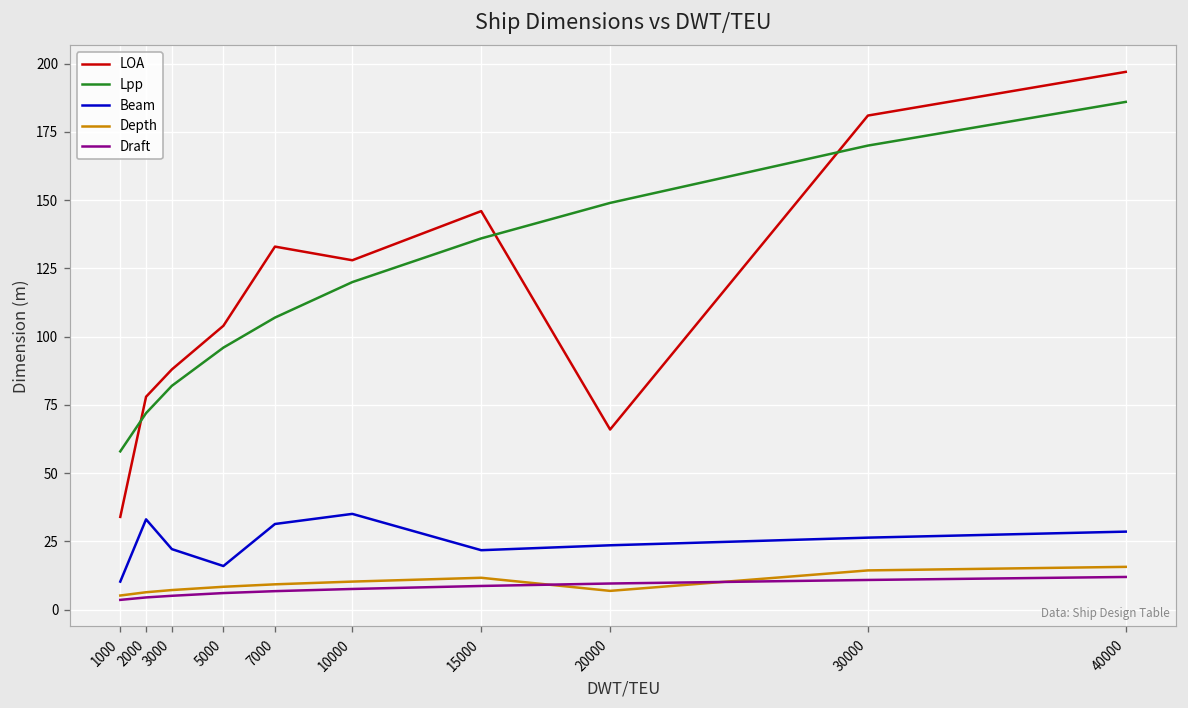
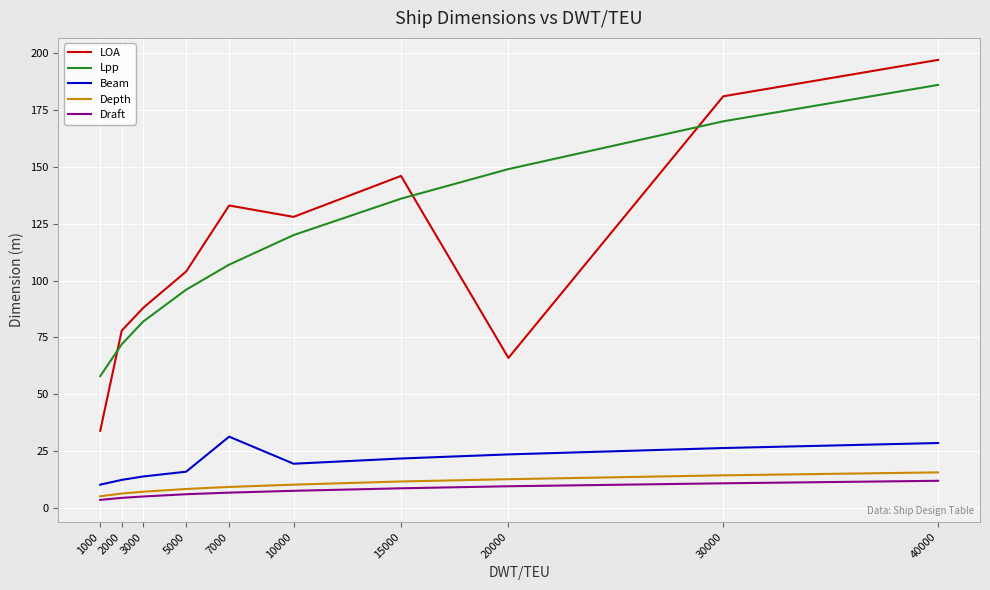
  {
    "LOA": {
      "1000": 34,
      "2000": 78,
      "3000": 88,
      "5000": 104,
      "7000": 133,
      "10000": 128,
      "15000": 146,
      "20000": 66,
      "30000": 181,
      "40000": 197
    },
    "Lpp": {
      "1000": 58,
      "2000": 72,
      "3000": 82,
      "5000": 96,
      "7000": 107,
      "10000": 120,
      "15000": 136,
      "20000": 149,
      "30000": 170,
      "40000": 186
    },
    "Beam": {
      "1000": 10,
-     "2000": 33,
-     "3000": 22,
+     "2000": 12,
+     "3000": 14,
      "5000": 16,
      "7000": 31,
-     "10000": 35,
+     "10000": 20,
      "15000": 22,
      "20000": 24,
      "30000": 26,
      "40000": 29
    },
    "Depth": {
      "1000": 5,
      "2000": 6,
      "3000": 7,
      "5000": 8,
      "7000": 9,
      "10000": 10,
      "15000": 12,
-     "20000": 7,
+     "20000": 13,
      "30000": 14,
      "40000": 16
    },
    "Draft": {
      "1000": 4,
      "2000": 5,
      "3000": 5,
      "5000": 6,
      "7000": 7,
      "10000": 8,
      "15000": 9,
      "20000": 10,
      "30000": 11,
      "40000": 12
    }
  }
